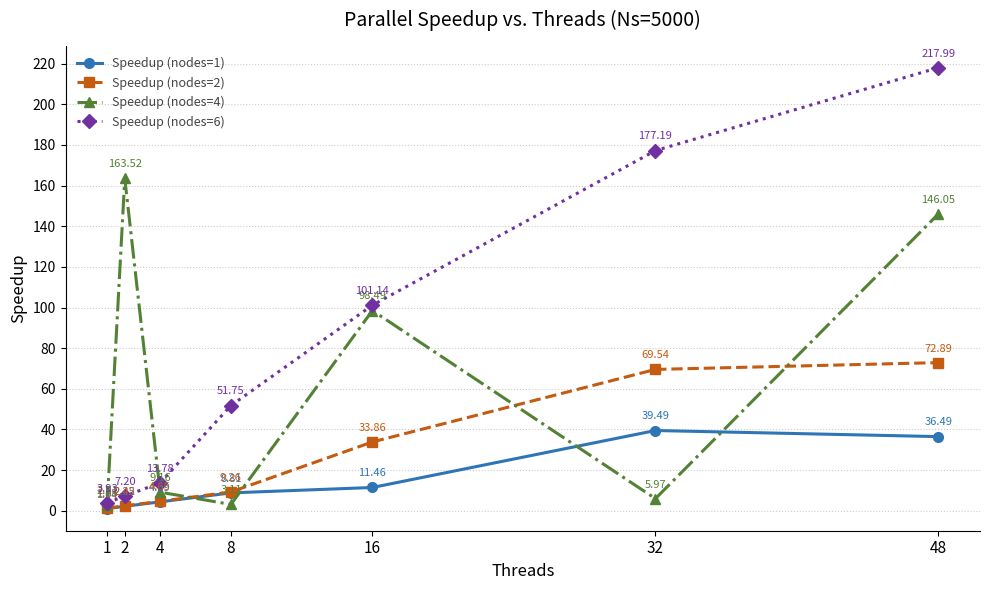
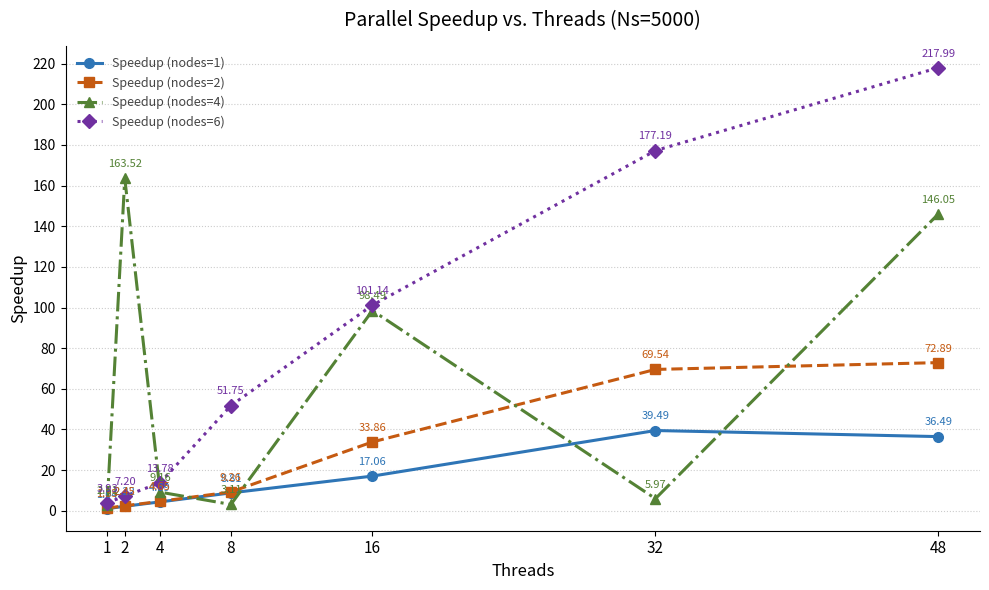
  {
    "Speedup (nodes=1)": {
-     "16": 11.46,
+     "16": 17.06,
      "32": 39.49,
      "48": 36.49
    },
    "Speedup (nodes=2)": {
      "16": 33.86,
      "32": 69.54,
      "48": 72.89
    },
    "Speedup (nodes=4)": {
      "2": 163.52,
      "32": 5.97,
      "48": 146.05
    },
    "Speedup (nodes=6)": {
      "2": 7.20,
      "4": 13.78,
      "8": 51.75,
      "32": 177.19,
      "48": 217.99
    }
  }
